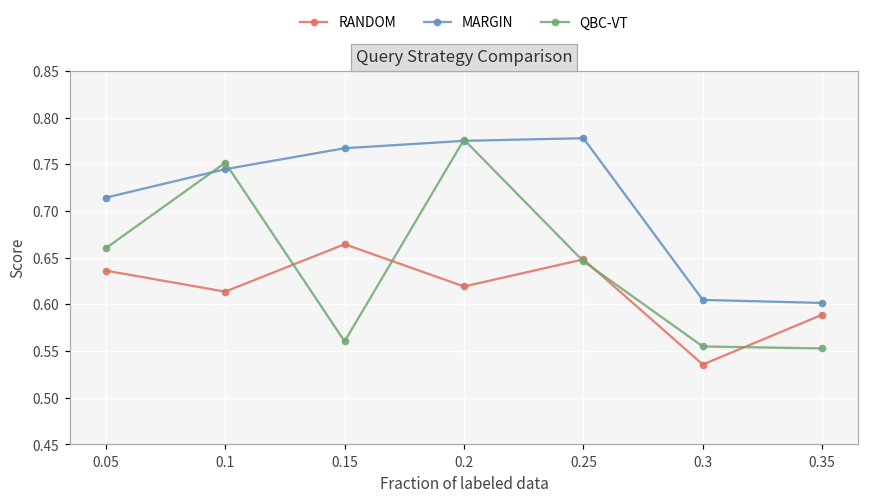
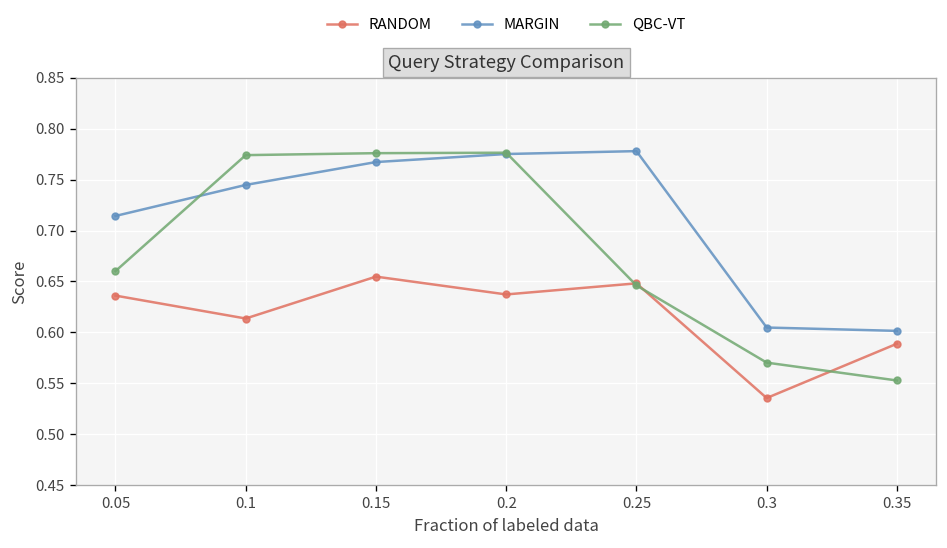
  {
    "RANDOM": {
      "0.05": 0.64,
      "0.1": 0.61,
-     "0.15": 0.66,
-     "0.2": 0.62,
+     "0.15": 0.65,
+     "0.2": 0.64,
      "0.3": 0.54,
      "0.35": 0.59
    },
    "MARGIN": {
      "0.05": 0.71,
      "0.1": 0.74,
      "0.15": 0.77,
      "0.25": 0.78,
      "0.3": 0.60,
      "0.35": 0.60
    },
    "QBC-VT": {
      "0.05": 0.66,
-     "0.1": 0.75,
-     "0.15": 0.56,
-     "0.3": 0.55,
+     "0.1": 0.77,
+     "0.15": 0.78,
+     "0.3": 0.57,
      "0.35": 0.55
    }
  }
